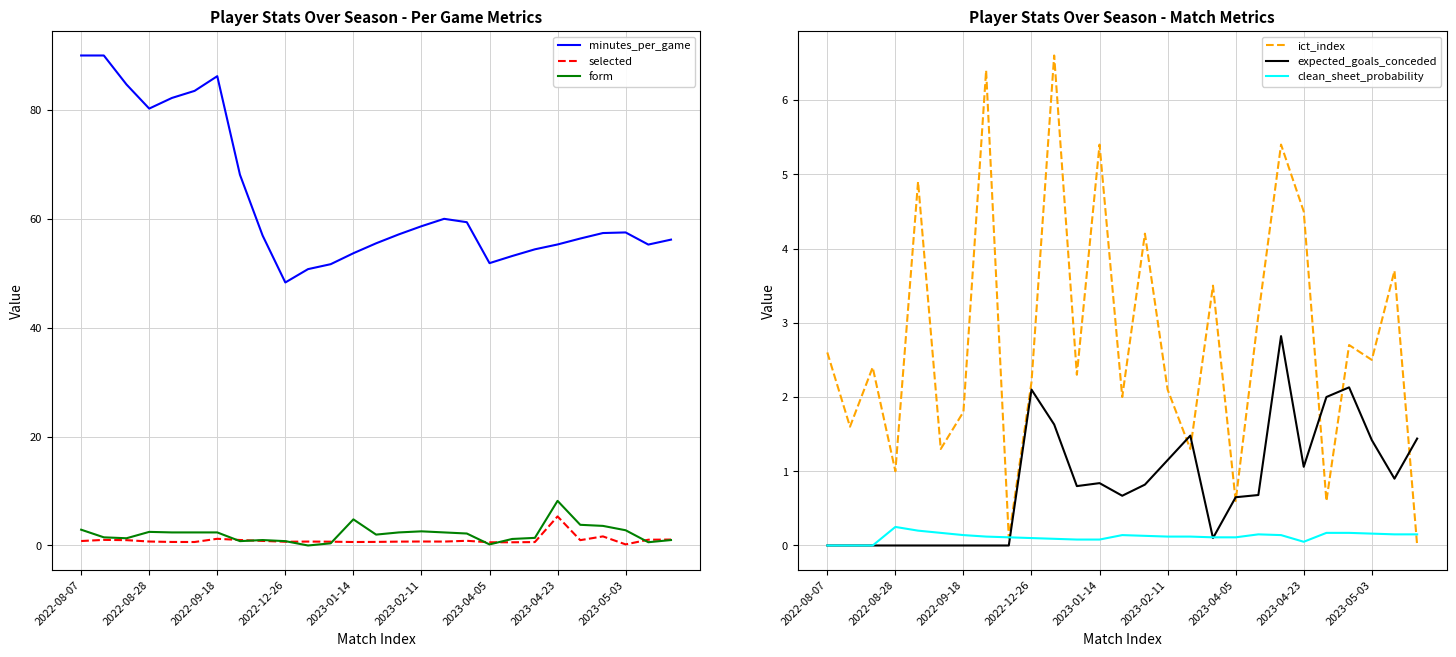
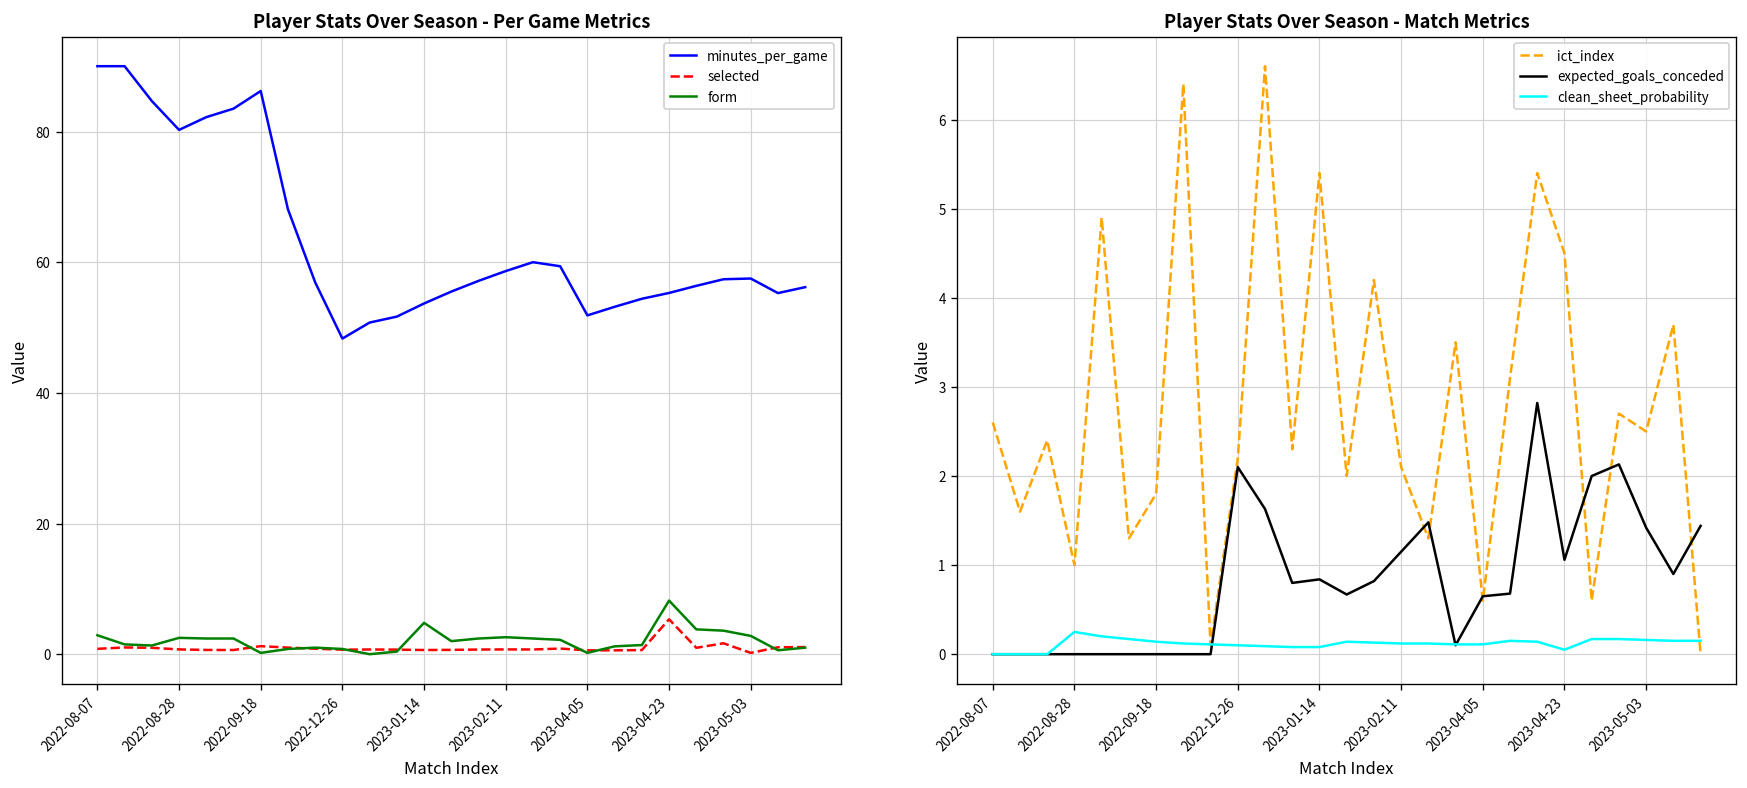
  {
    "Player Stats Over Season - Per Game Metrics": {
      "minutes_per_game": {
        "2022-08-07": 90,
        "2022-08-28": 80,
        "2022-09-18": 86,
        "2022-12-26": 48,
        "2023-01-14": 54,
        "2023-02-11": 59,
        "2023-04-05": 52,
        "2023-04-23": 55,
        "2023-05-03": 58
      },
      "selected": {
        "2022-08-07": 1,
        "2022-08-28": 1,
        "2022-09-18": 1,
        "2023-01-14": 1,
        "2023-02-11": 1,
        "2023-04-23": 5,
        "2023-05-03": 0
      },
      "form": {
        "2022-08-07": 3,
        "2022-08-28": 3,
-       "2022-09-18": 2,
+       "2022-09-18": 0,
        "2023-01-14": 5,
        "2023-02-11": 3,
        "2023-04-23": 8,
        "2023-05-03": 3
      }
    },
    "Player Stats Over Season - Match Metrics": {
      "ict_index": {
        "2022-08-07": 2.6,
        "2022-08-28": 1.0,
        "2022-09-18": 1.8,
        "2022-12-26": 2.2,
        "2023-01-14": 5.4,
        "2023-02-11": 2.1,
        "2023-04-05": 0.6,
        "2023-04-23": 4.5,
        "2023-05-03": 2.5
      },
      "expected_goals_conceded": {
        "2022-08-28": 0.0,
        "2022-09-18": 0.0,
        "2022-12-26": 2.1,
        "2023-01-14": 0.8,
        "2023-02-11": 1.2,
        "2023-04-05": 0.7,
        "2023-04-23": 1.1,
        "2023-05-03": 1.4
      },
      "clean_sheet_probability": {
        "2022-08-28": 0.3,
        "2022-09-18": 0.1,
        "2022-12-26": 0.1,
        "2023-01-14": 0.1,
        "2023-02-11": 0.1,
        "2023-04-05": 0.1,
        "2023-04-23": 0.1,
        "2023-05-03": 0.2
      }
    }
  }
